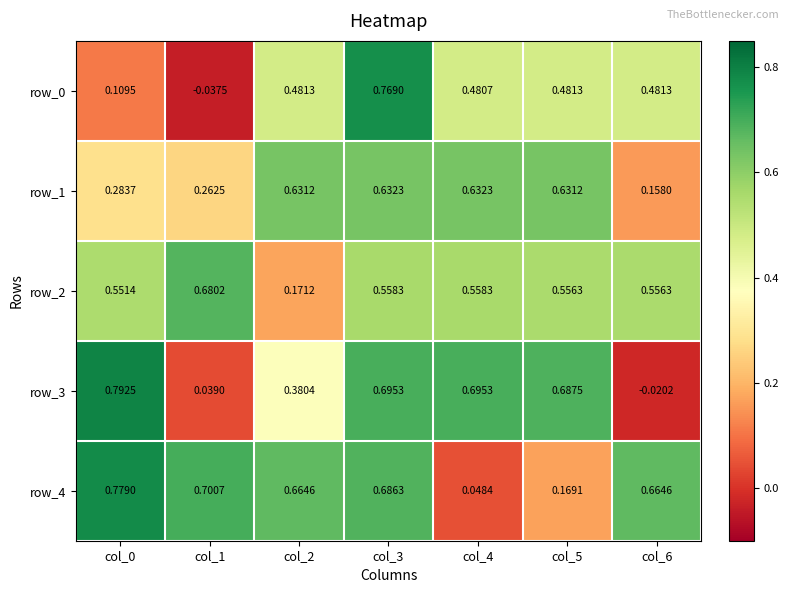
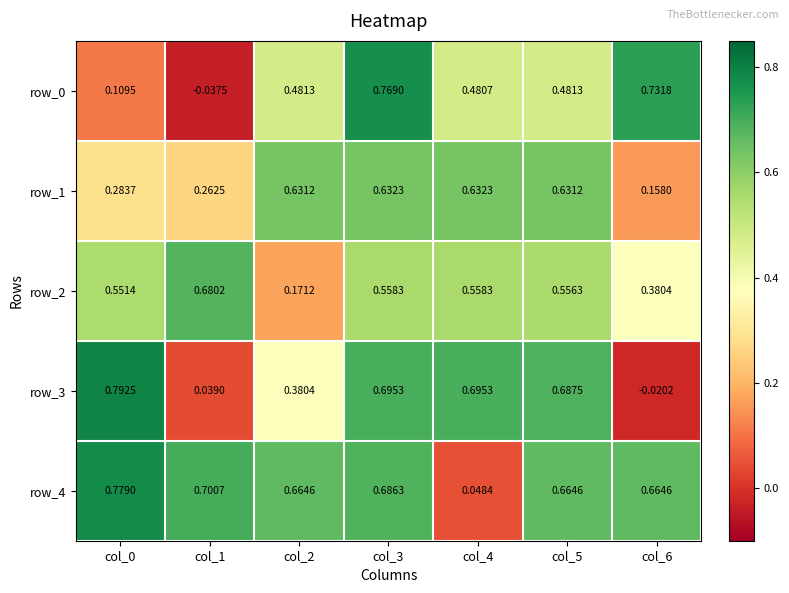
  {
    "row_0": {
      "col_0": 0.1095,
      "col_1": -0.0375,
      "col_2": 0.4813,
      "col_3": 0.7690,
      "col_4": 0.4807,
      "col_5": 0.4813,
-     "col_6": 0.4813
+     "col_6": 0.7318
    },
    "row_1": {
      "col_0": 0.2837,
      "col_1": 0.2625,
      "col_2": 0.6312,
      "col_3": 0.6323,
      "col_4": 0.6323,
      "col_5": 0.6312,
      "col_6": 0.1580
    },
    "row_2": {
      "col_0": 0.5514,
      "col_1": 0.6802,
      "col_2": 0.1712,
      "col_3": 0.5583,
      "col_4": 0.5583,
      "col_5": 0.5563,
-     "col_6": 0.5563
+     "col_6": 0.3804
    },
    "row_3": {
      "col_0": 0.7925,
      "col_1": 0.0390,
      "col_2": 0.3804,
      "col_3": 0.6953,
      "col_4": 0.6953,
      "col_5": 0.6875,
      "col_6": -0.0202
    },
    "row_4": {
      "col_0": 0.7790,
      "col_1": 0.7007,
      "col_2": 0.6646,
      "col_3": 0.6863,
      "col_4": 0.0484,
-     "col_5": 0.1691,
+     "col_5": 0.6646,
      "col_6": 0.6646
    }
  }
